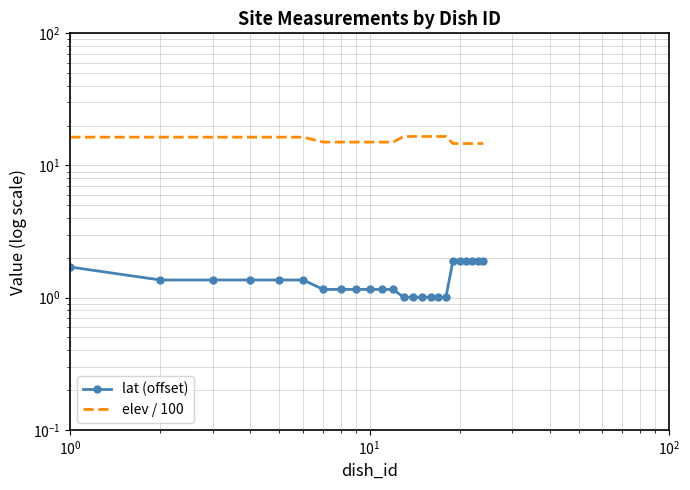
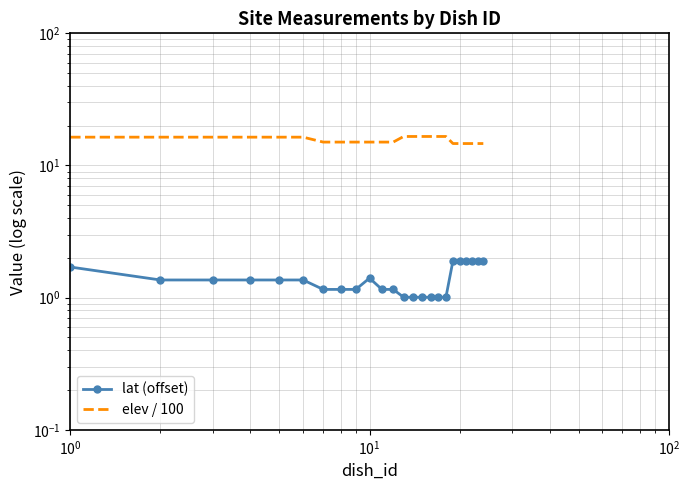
  {
    "lat (offset)": {
      "10^0": 1.7,
-     "10^1": 1.2
+     "10^1": 1.4
    },
    "elev / 100": {
      "10^0": 16,
      "10^1": 15
    }
  }
